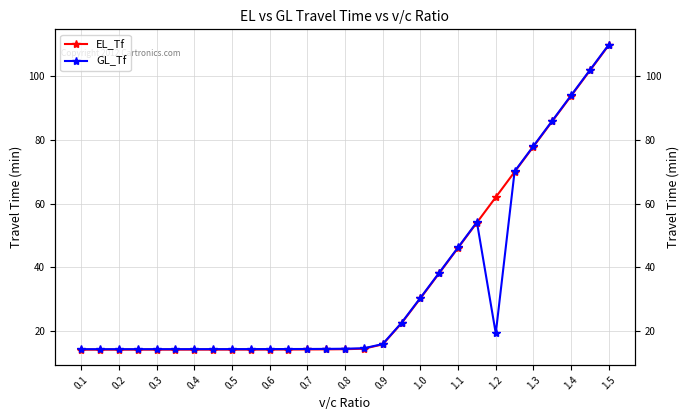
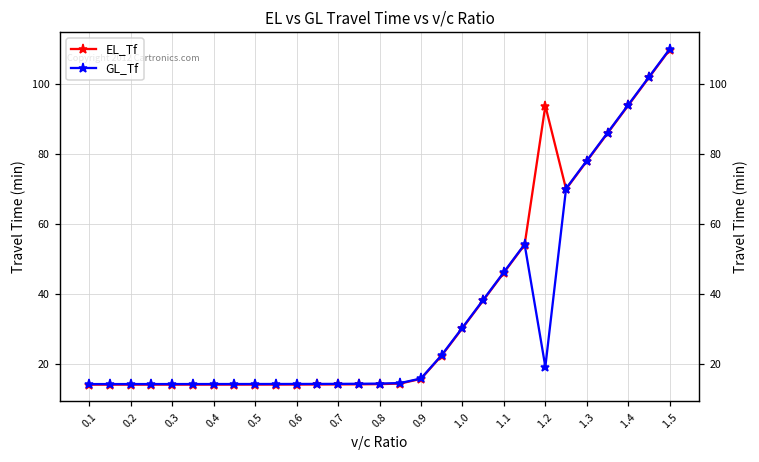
  {
    "EL_Tf": {
-     "1.2": 62
+     "1.2": 94
    },
    "GL_Tf": {
      "1.2": 19
    }
  }
